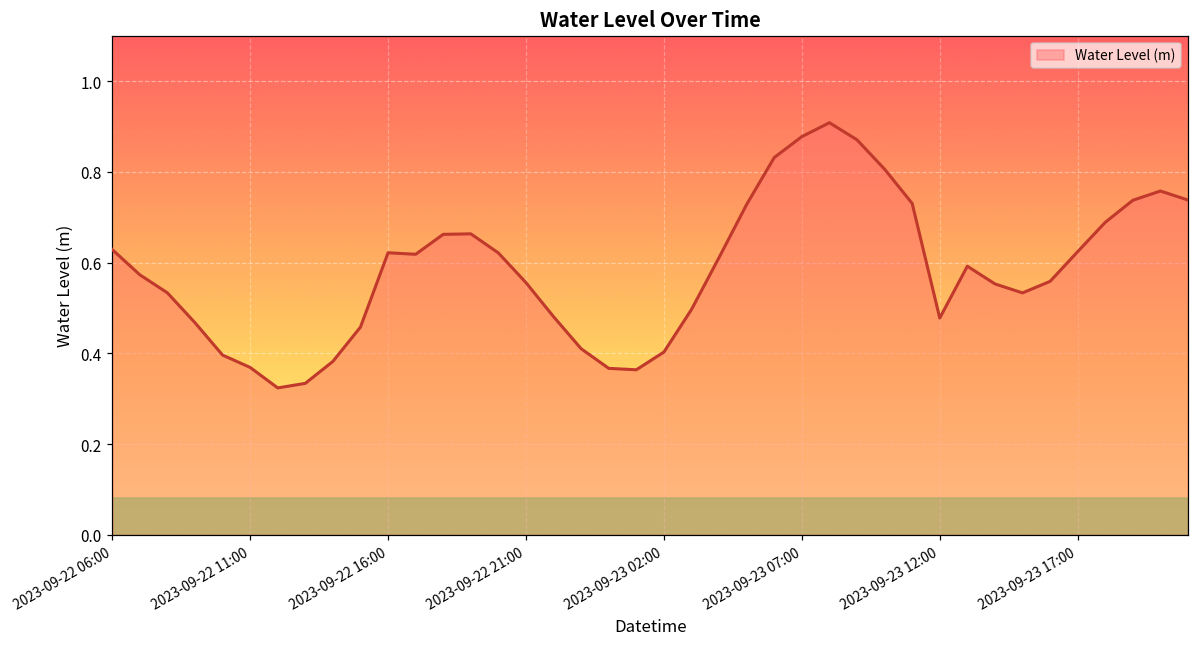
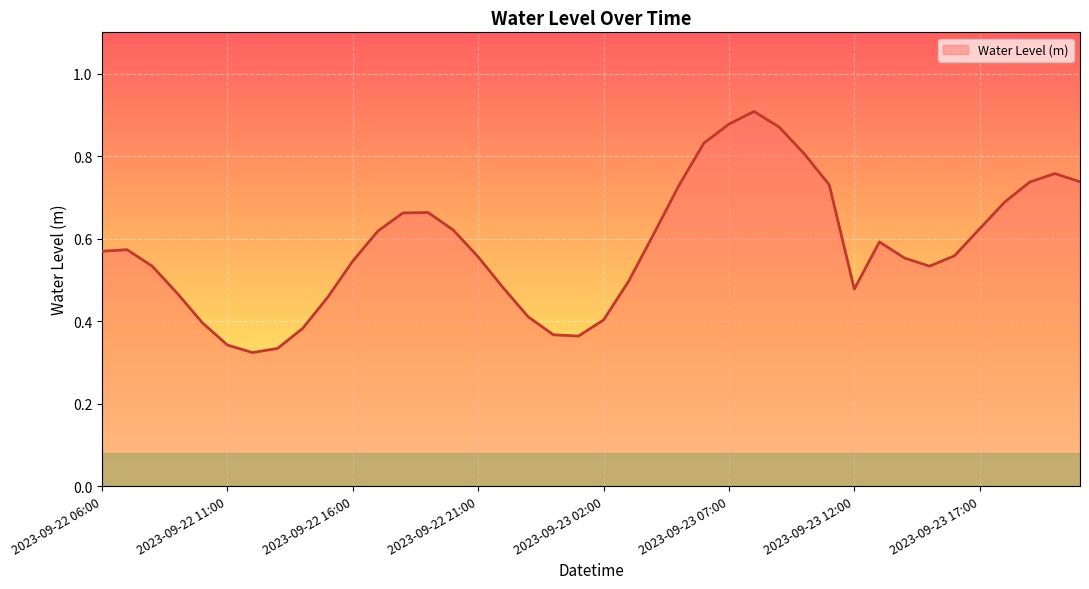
  {
-   "2023-09-22 06:00": 0.63,
-   "2023-09-22 11:00": 0.37,
-   "2023-09-22 16:00": 0.62,
+   "2023-09-22 06:00": 0.57,
+   "2023-09-22 11:00": 0.34,
+   "2023-09-22 16:00": 0.55,
    "2023-09-22 21:00": 0.56,
    "2023-09-23 02:00": 0.40,
    "2023-09-23 07:00": 0.88,
    "2023-09-23 12:00": 0.48,
    "2023-09-23 17:00": 0.62
  }
